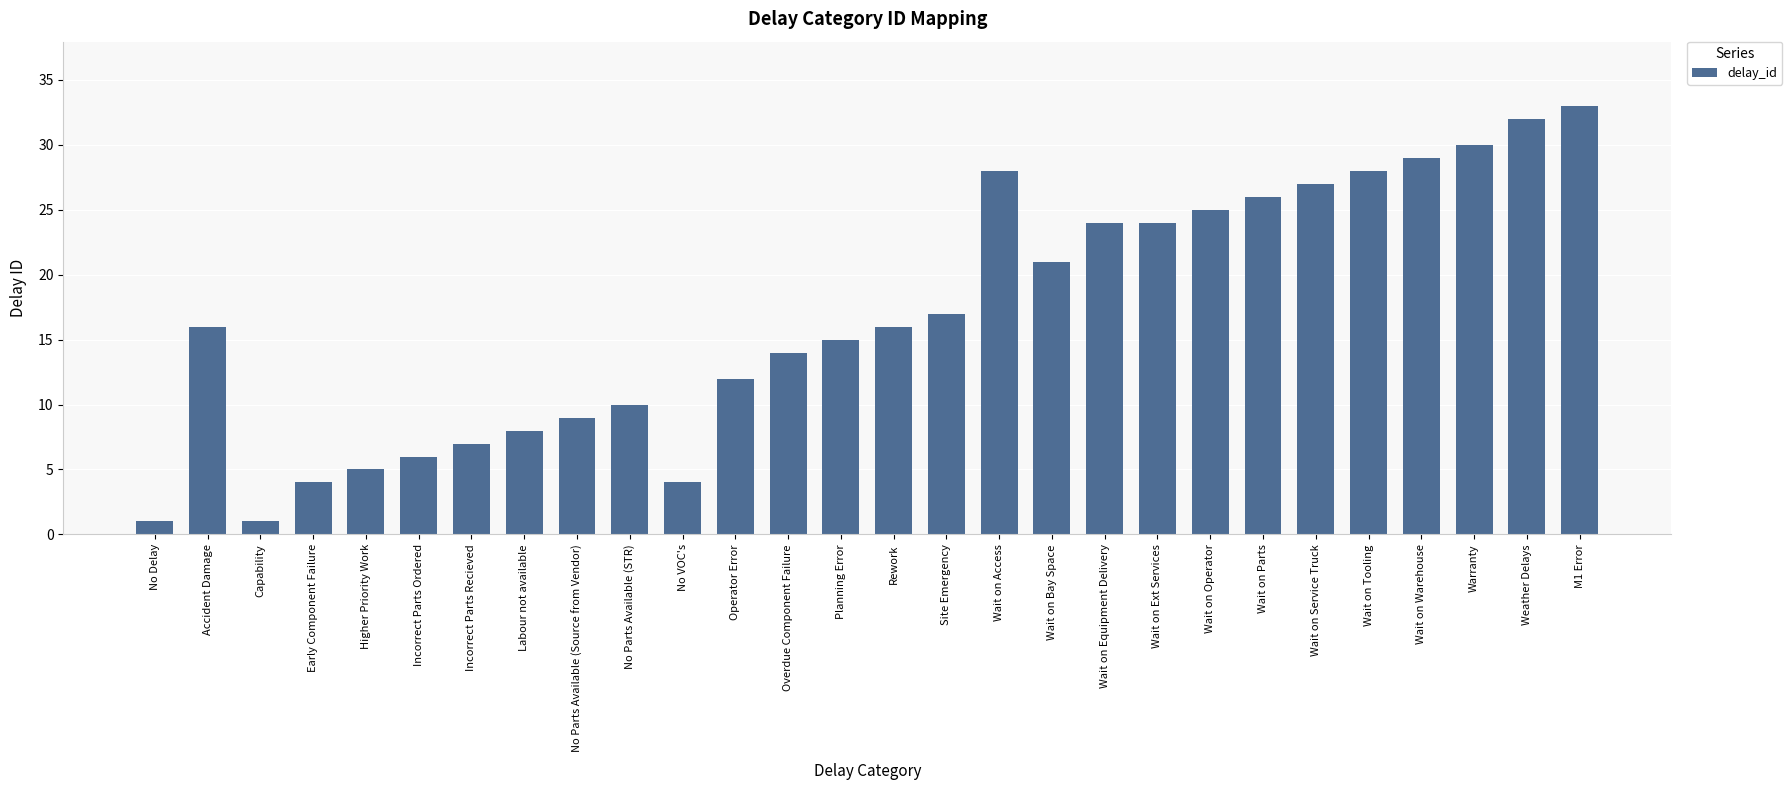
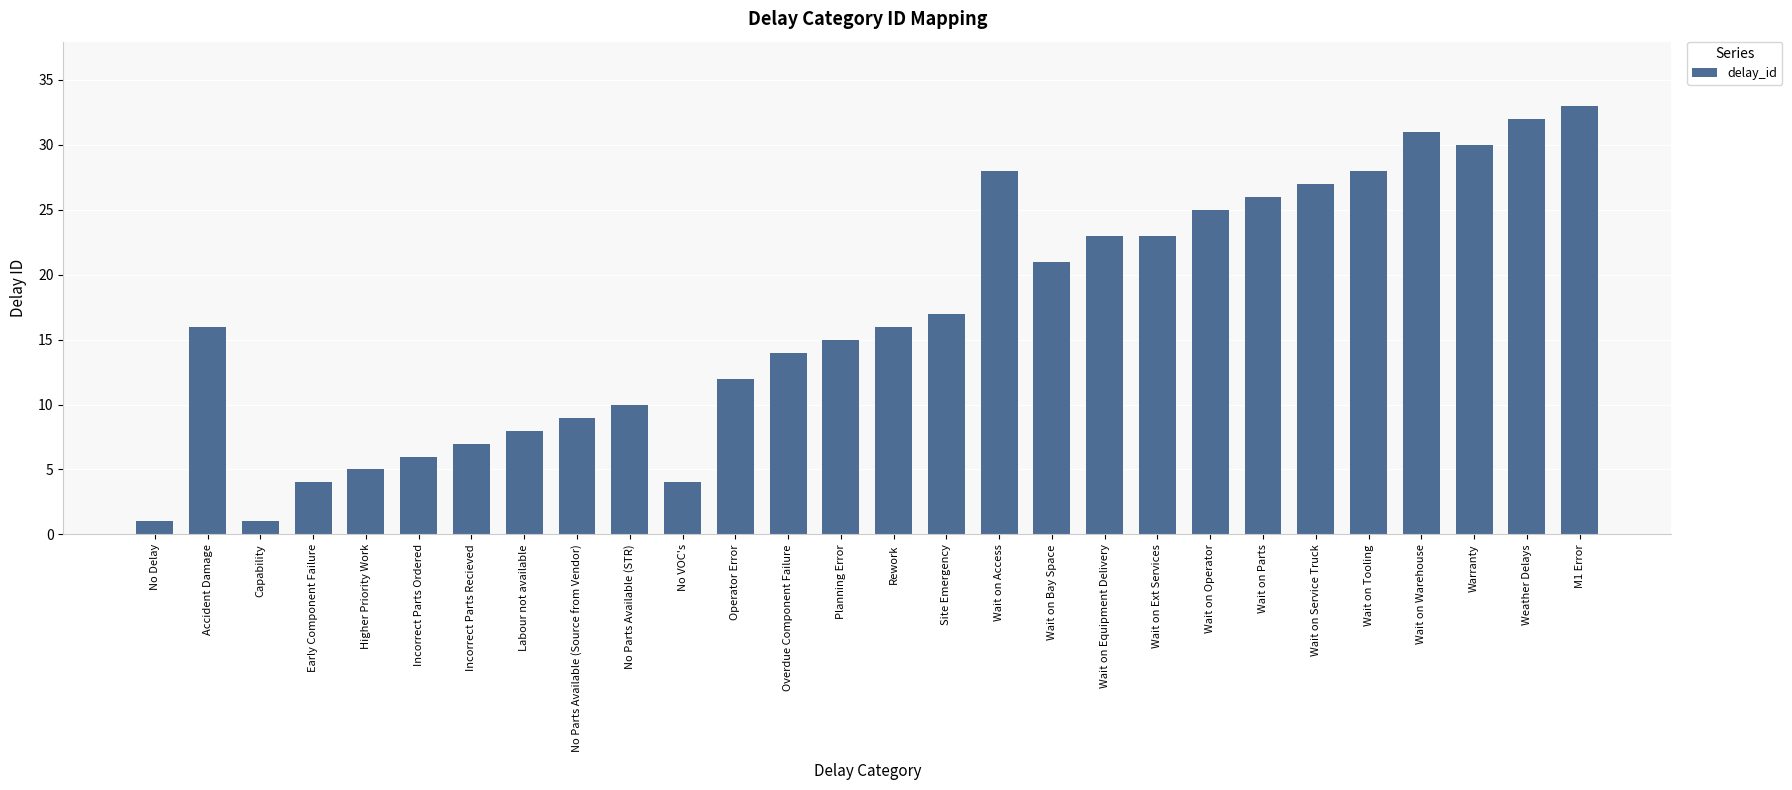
  {
    "No Delay": 1,
    "Accident Damage": 16,
    "Capability": 1,
    "Early Component Failure": 4,
    "Higher Priority Work": 5,
    "Incorrect Parts Ordered": 6,
    "Incorrect Parts Recieved": 7,
    "Labour not available": 8,
    "No Parts Available (Source from Vendor)": 9,
    "No Parts Available (STR)": 10,
    "No VOC's": 4,
    "Operator Error": 12,
    "Overdue Component Failure": 14,
    "Planning Error": 15,
    "Rework": 16,
    "Site Emergency": 17,
    "Wait on Access": 28,
    "Wait on Bay Space": 21,
-   "Wait on Equipment Delivery": 24,
-   "Wait on Ext Services": 24,
+   "Wait on Equipment Delivery": 23,
+   "Wait on Ext Services": 23,
    "Wait on Operator": 25,
    "Wait on Parts": 26,
    "Wait on Service Truck": 27,
    "Wait on Tooling": 28,
-   "Wait on Warehouse": 29,
+   "Wait on Warehouse": 31,
    "Warranty": 30,
    "Weather Delays": 32,
    "M1 Error": 33
  }
